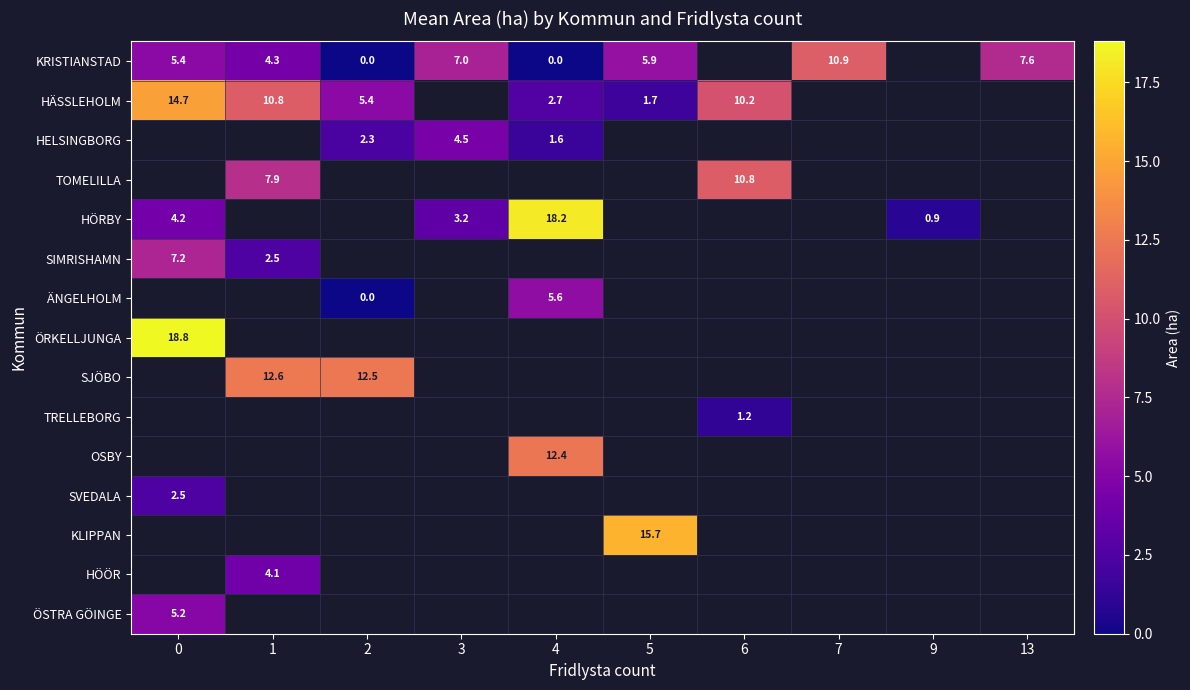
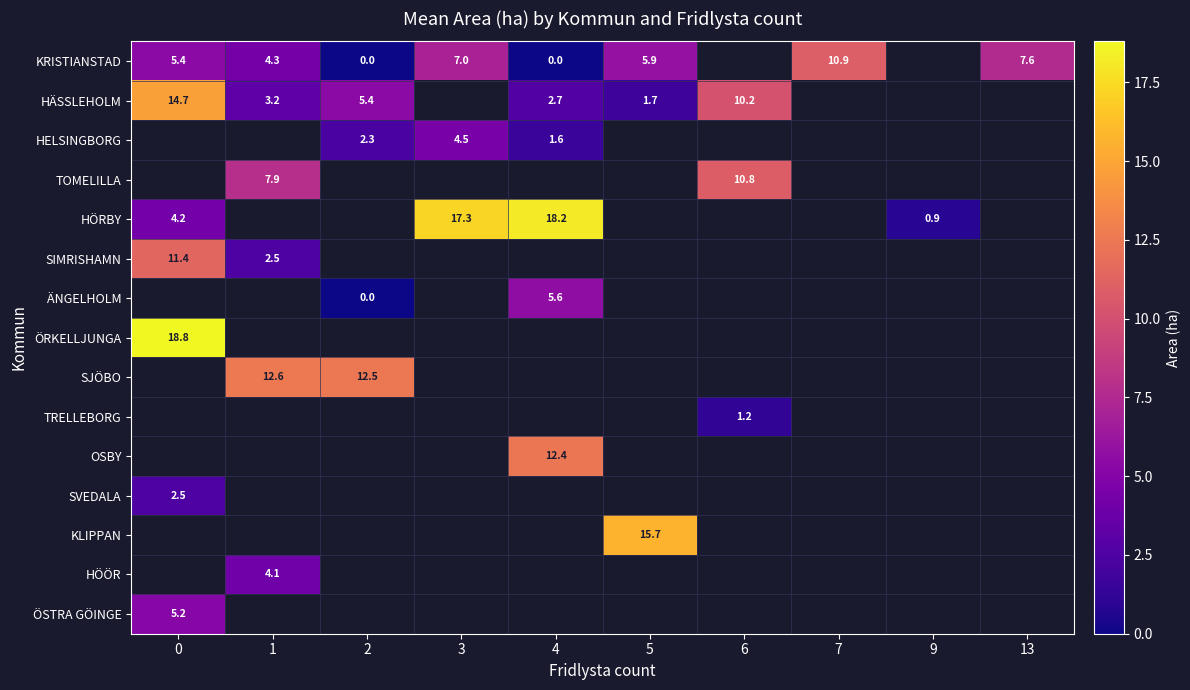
  {
    "KRISTIANSTAD": {
      "0": 5.4,
      "1": 4.3,
      "2": 0.0,
      "3": 7.0,
      "4": 0.0,
      "5": 5.9,
      "7": 10.9,
      "13": 7.6
    },
    "HÄSSLEHOLM": {
      "0": 14.7,
-     "1": 10.8,
+     "1": 3.2,
      "2": 5.4,
      "4": 2.7,
      "5": 1.7,
      "6": 10.2
    },
    "HELSINGBORG": {
      "2": 2.3,
      "3": 4.5,
      "4": 1.6
    },
    "TOMELILLA": {
      "1": 7.9,
      "6": 10.8
    },
    "HÖRBY": {
      "0": 4.2,
-     "3": 3.2,
+     "3": 17.3,
      "4": 18.2,
      "9": 0.9
    },
    "SIMRISHAMN": {
-     "0": 7.2,
+     "0": 11.4,
      "1": 2.5
    },
    "ÄNGELHOLM": {
      "2": 0.0,
      "4": 5.6
    },
    "ÖRKELLJUNGA": {
      "0": 18.8
    },
    "SJÖBO": {
      "1": 12.6,
      "2": 12.5
    },
    "TRELLEBORG": {
      "6": 1.2
    },
    "OSBY": {
      "4": 12.4
    },
    "SVEDALA": {
      "0": 2.5
    },
    "KLIPPAN": {
      "5": 15.7
    },
    "HÖÖR": {
      "1": 4.1
    },
    "ÖSTRA GÖINGE": {
      "0": 5.2
    }
  }
